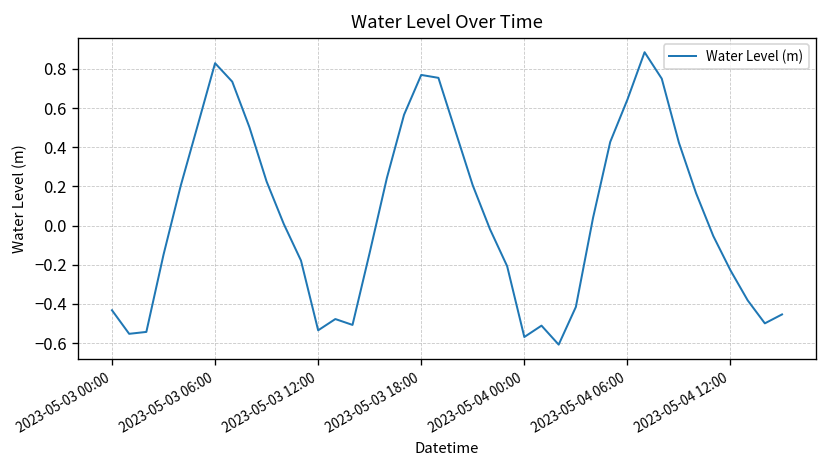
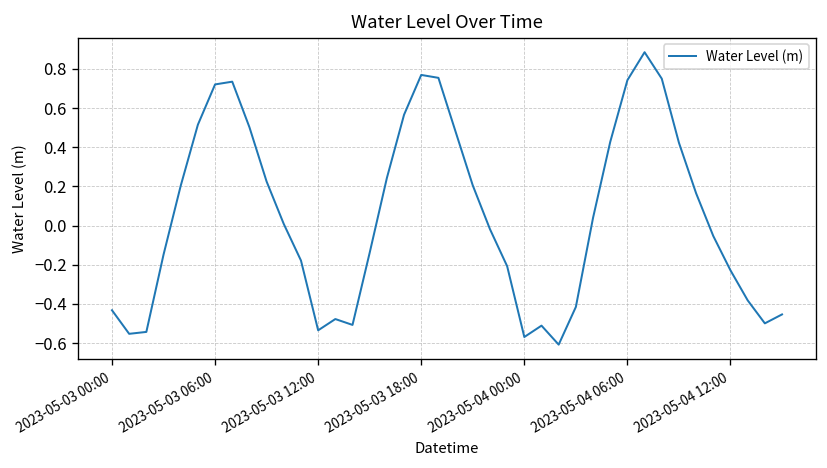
  {
    "2023-05-03 00:00": -0.43,
-   "2023-05-03 06:00": 0.83,
+   "2023-05-03 06:00": 0.72,
    "2023-05-03 12:00": -0.53,
    "2023-05-03 18:00": 0.77,
    "2023-05-04 00:00": -0.57,
-   "2023-05-04 06:00": 0.64,
+   "2023-05-04 06:00": 0.74,
    "2023-05-04 12:00": -0.23
  }
